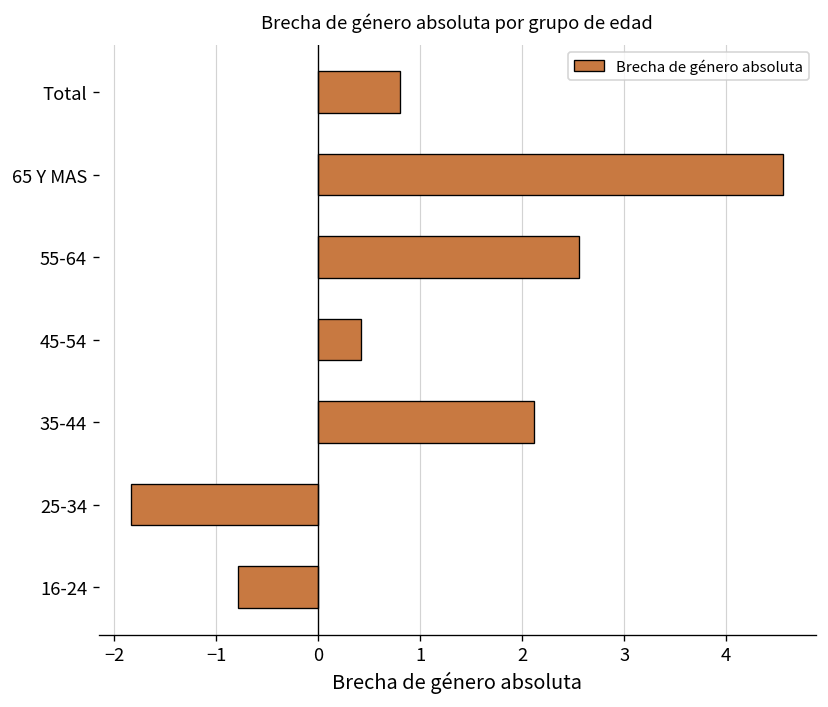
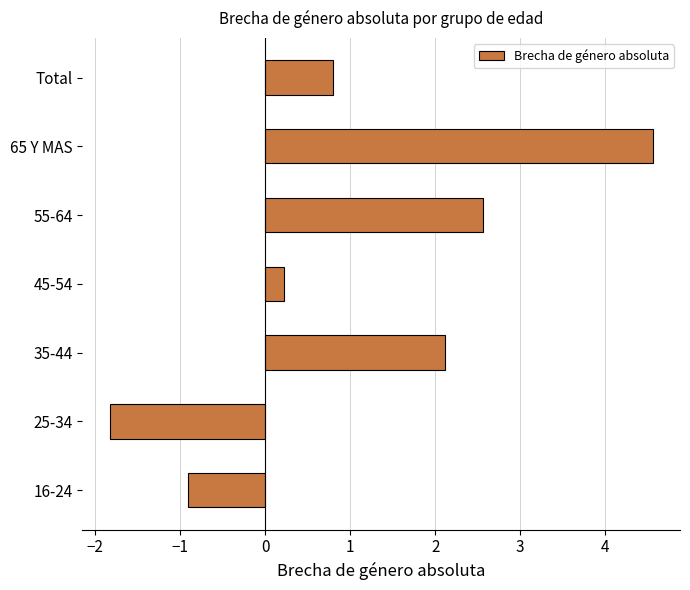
  {
    "Total": 0.8,
    "65 Y MAS": 4.6,
    "55-64": 2.6,
-   "45-54": 0.4,
+   "45-54": 0.2,
    "35-44": 2.1,
    "25-34": -1.8,
-   "16-24": -0.8
+   "16-24": -0.9
  }
